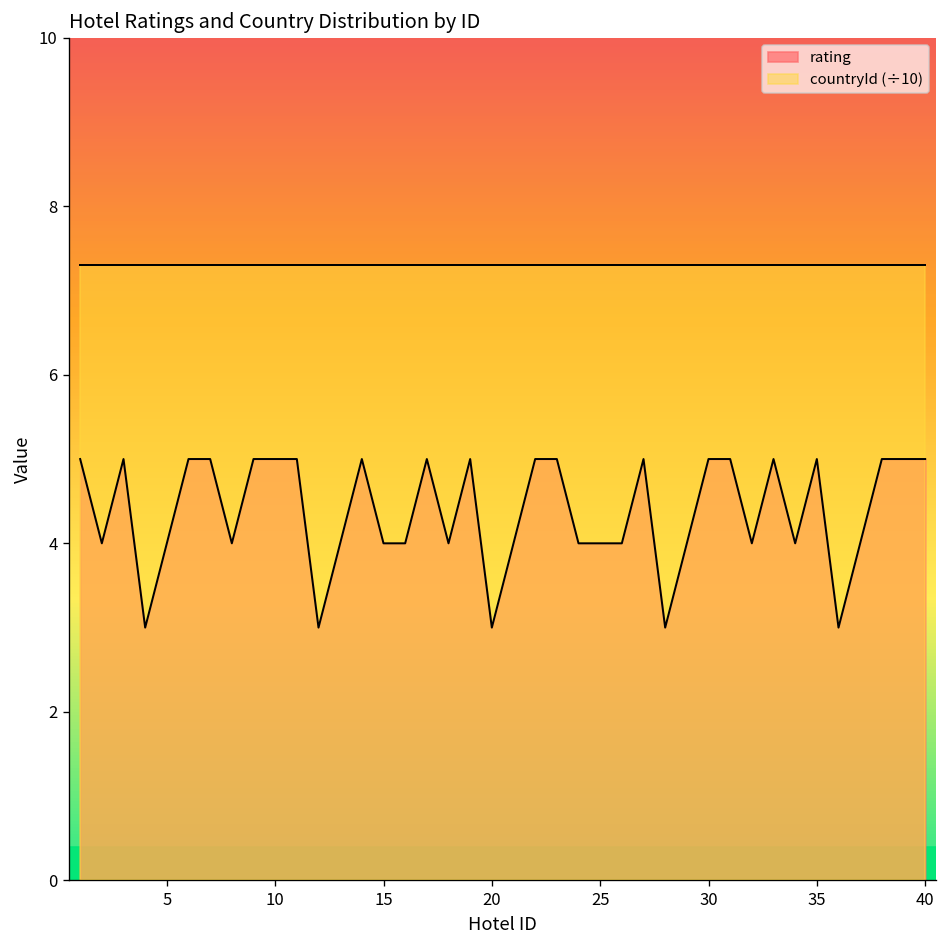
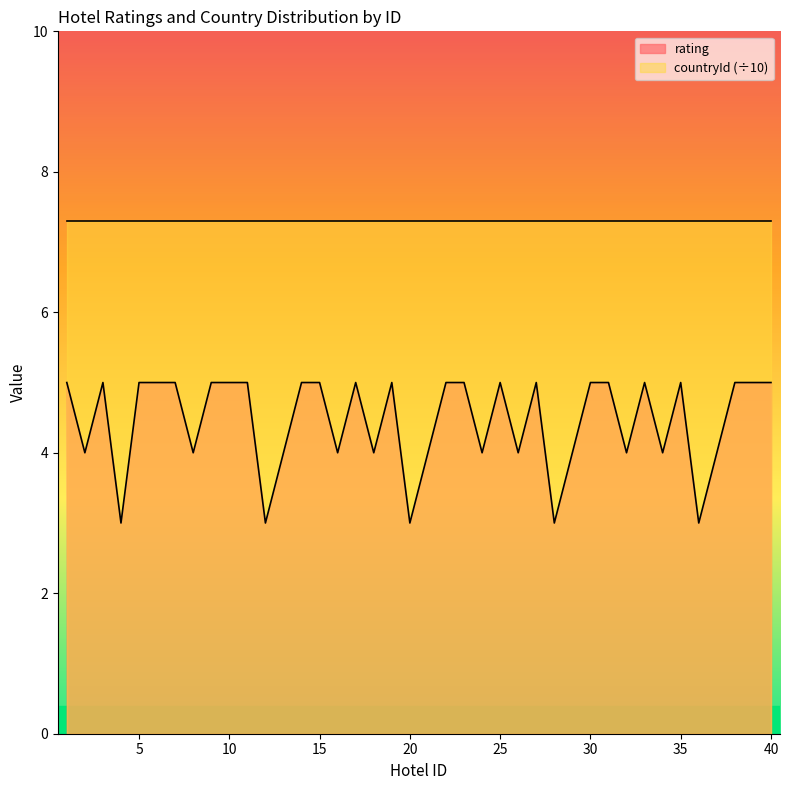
  {
    "rating": {
-     "5": 4,
+     "5": 5,
      "10": 5,
-     "15": 4,
+     "15": 5,
      "20": 3,
-     "25": 4,
+     "25": 5,
      "30": 5,
      "35": 5,
      "40": 5
    },
    "countryId (÷10)": {
      "5": 7.3,
      "10": 7.3,
      "15": 7.3,
      "20": 7.3,
      "25": 7.3,
      "30": 7.3,
      "35": 7.3,
      "40": 7.3
    }
  }
